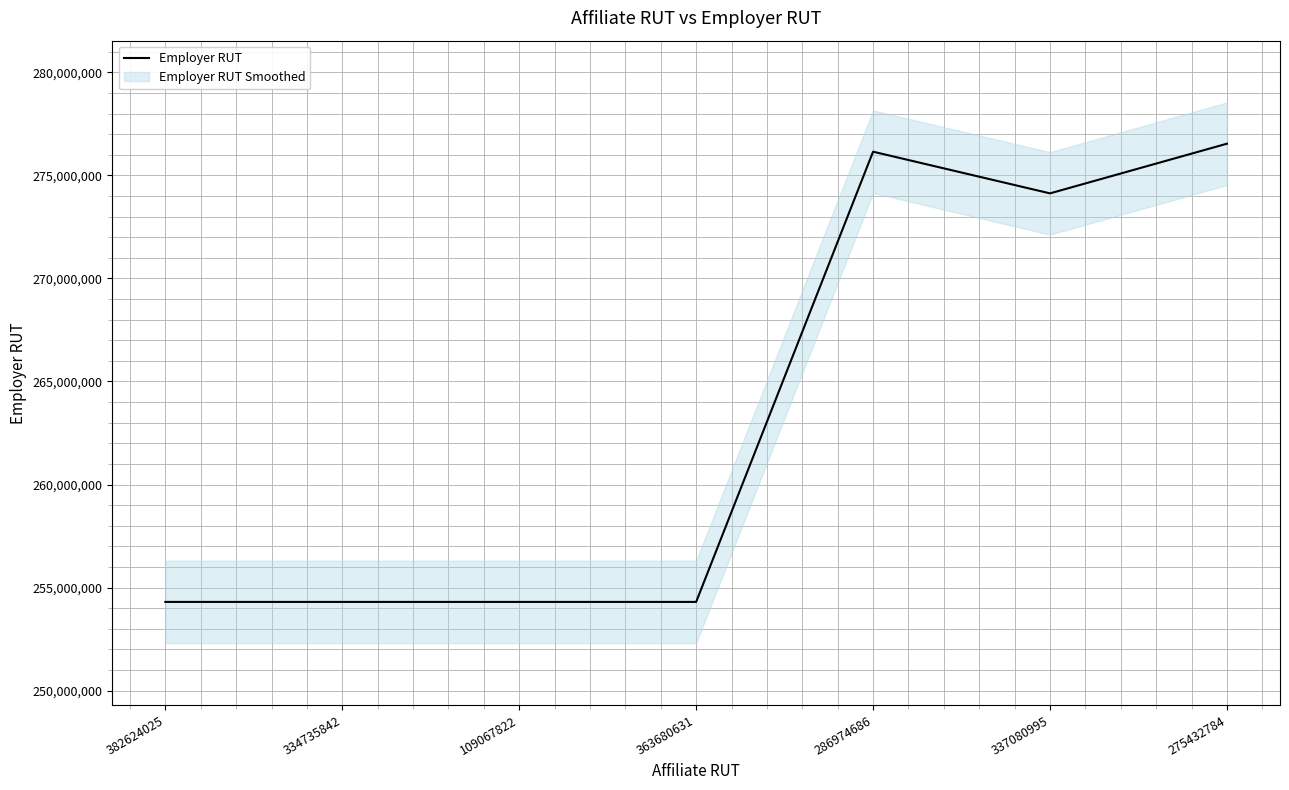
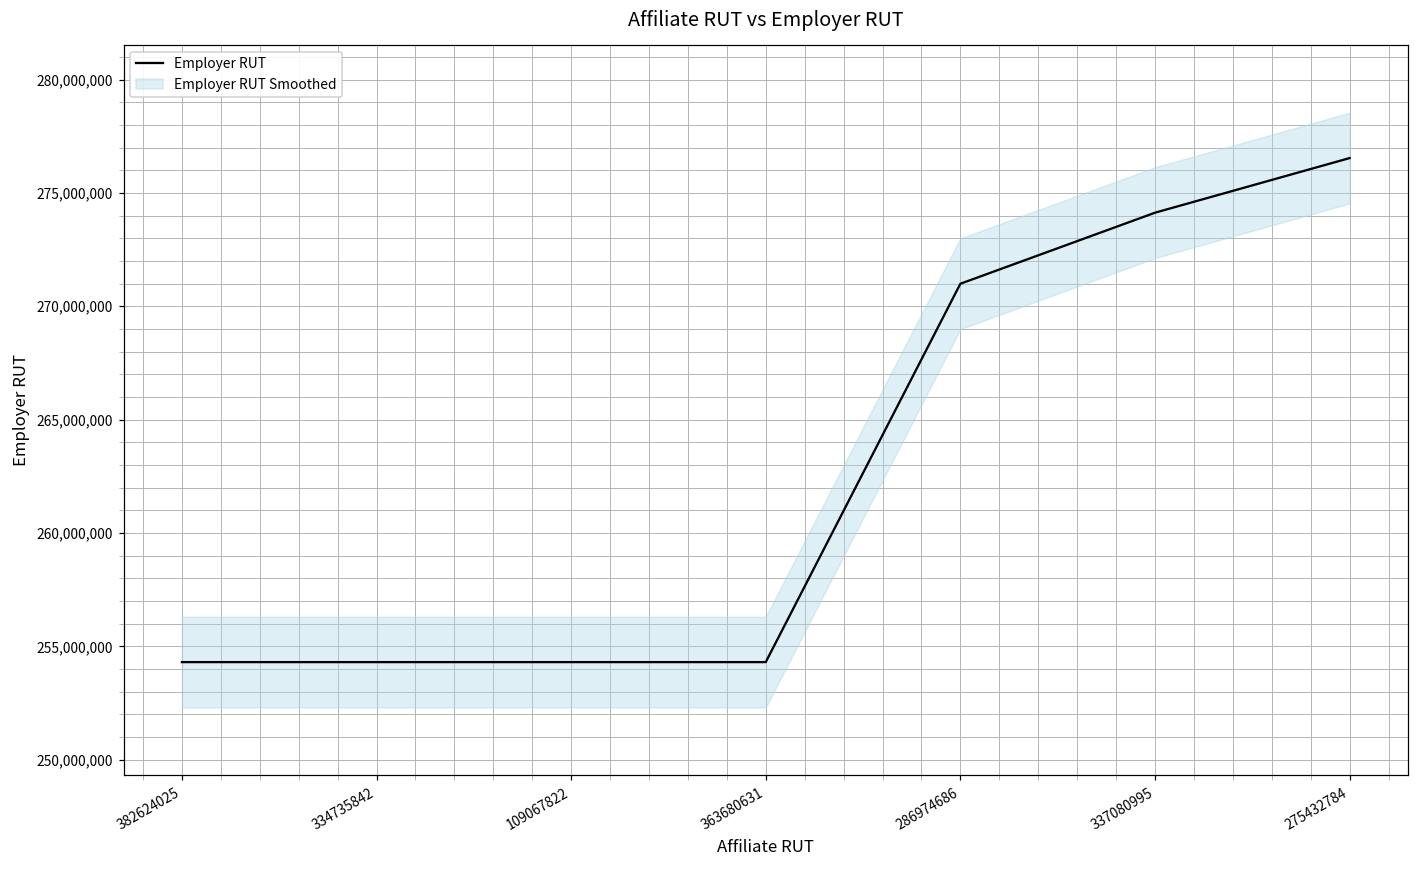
  {
    "Employer RUT": {
      "382624025": "254,300,000",
      "334735842": "254,300,000",
      "109067822": "254,300,000",
      "363680631": "254,300,000",
-     "286974686": "276,200,000",
+     "286974686": "271,000,000",
      "337080995": "274,100,000",
      "275432784": "276,500,000"
    }
  }
